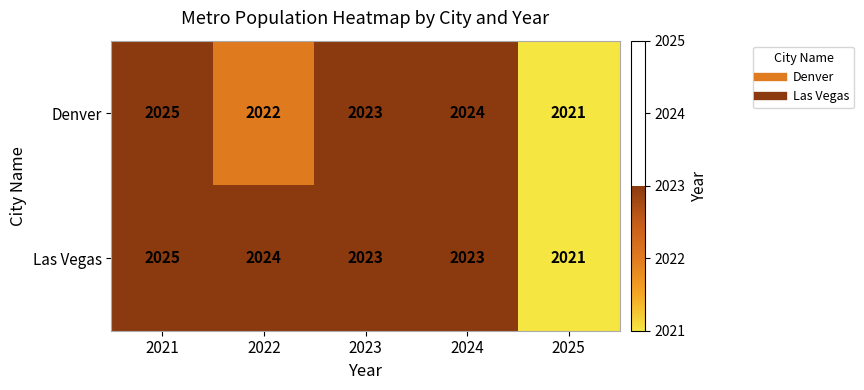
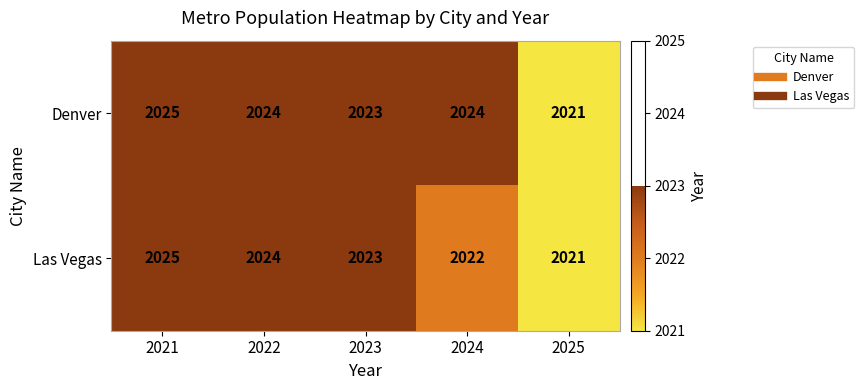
  {
    "Denver": {
      "2021": 2025,
-     "2022": 2022,
+     "2022": 2024,
      "2023": 2023,
      "2024": 2024,
      "2025": 2021
    },
    "Las Vegas": {
      "2021": 2025,
      "2022": 2024,
      "2023": 2023,
-     "2024": 2023,
+     "2024": 2022,
      "2025": 2021
    }
  }
